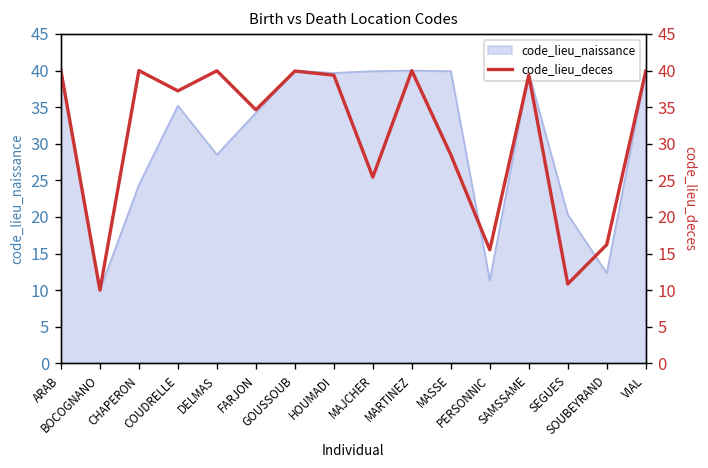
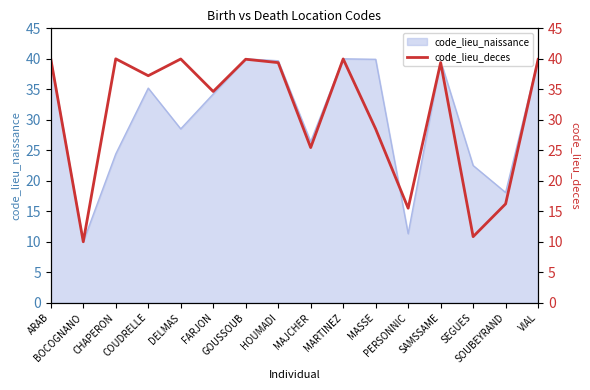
  {
    "code_lieu_naissance": {
      "ARAB": 40,
      "BOCOGNANO": 10,
      "CHAPERON": 24,
      "COUDRELLE": 35,
      "DELMAS": 29,
      "FARJON": 34,
      "GOUSSOUB": 40,
      "HOUMADI": 40,
-     "MAJCHER": 40,
+     "MAJCHER": 26,
      "MARTINEZ": 40,
      "MASSE": 40,
      "PERSONNIC": 11,
-     "SEGUES": 20,
-     "SOUBEYRAND": 12,
+     "SEGUES": 23,
+     "SOUBEYRAND": 18,
      "VIAL": 40
    },
    "code_lieu_deces": {
      "ARAB": 40,
      "BOCOGNANO": 10,
      "CHAPERON": 40,
      "COUDRELLE": 37,
      "DELMAS": 40,
      "FARJON": 35,
      "GOUSSOUB": 40,
      "HOUMADI": 39,
      "MAJCHER": 25,
      "MARTINEZ": 40,
      "MASSE": 28,
      "PERSONNIC": 16,
      "SEGUES": 11,
      "SOUBEYRAND": 16,
      "VIAL": 40
    }
  }
